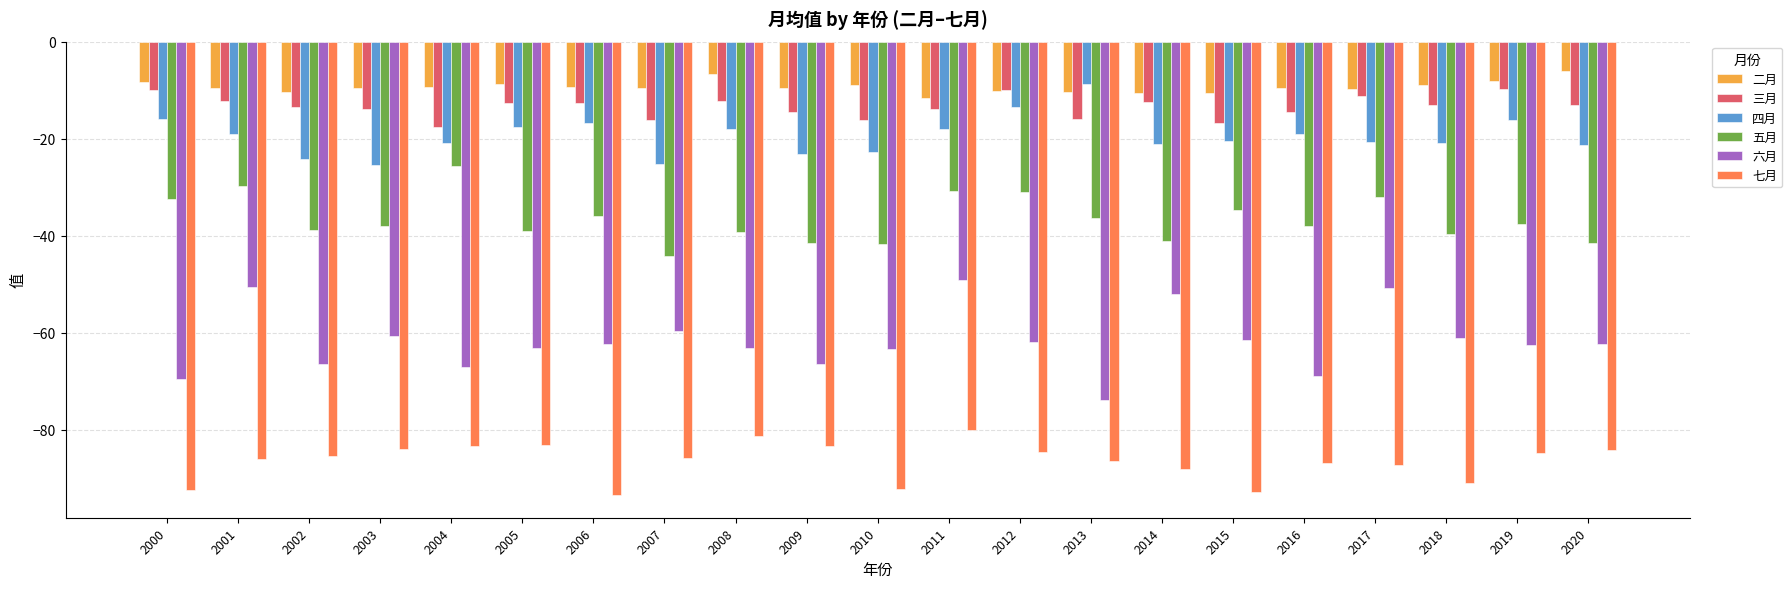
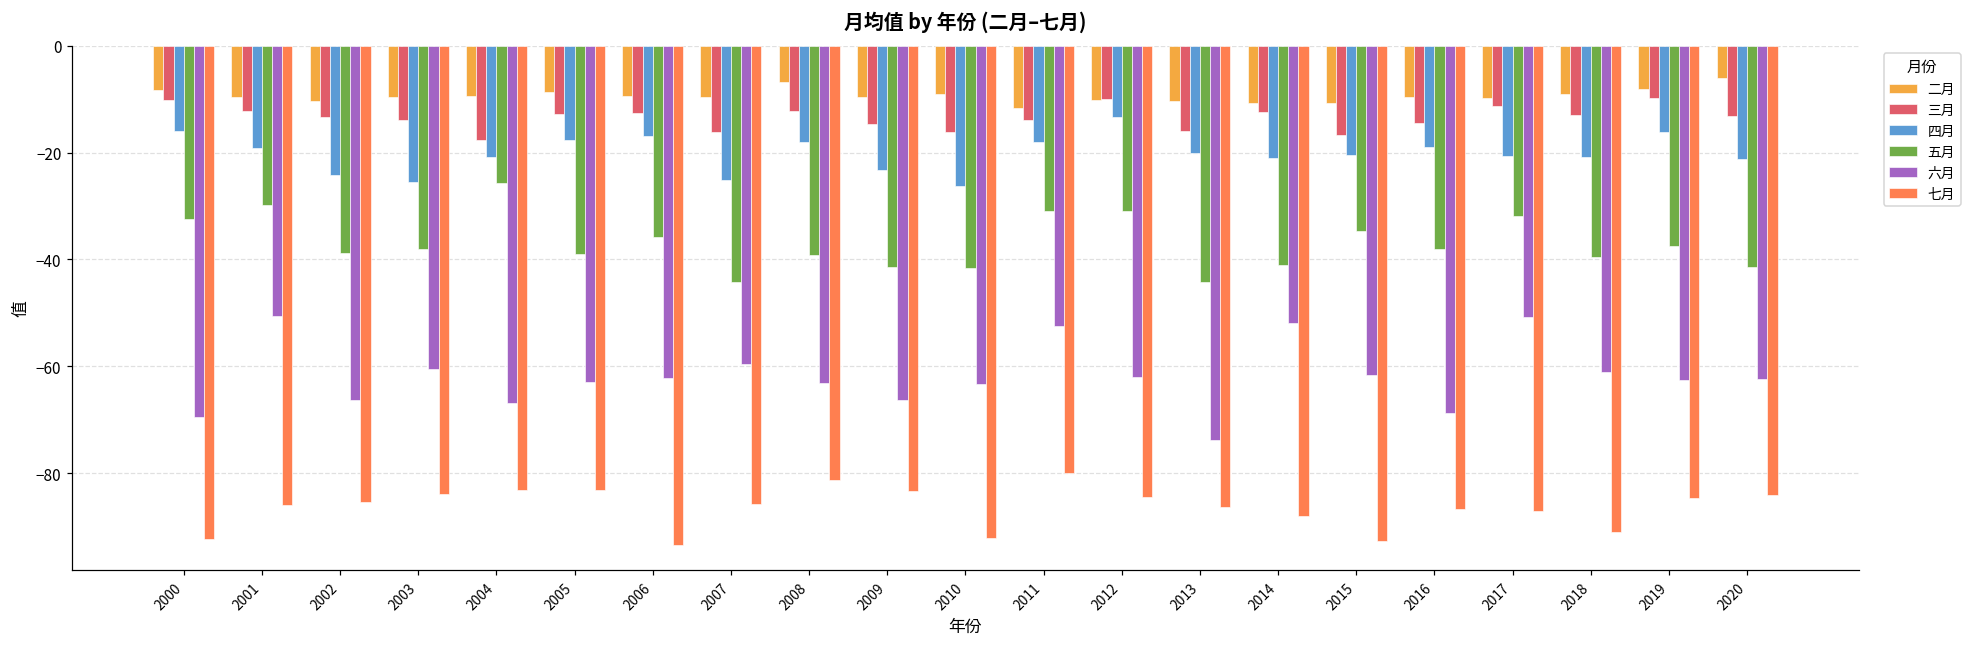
  {
    "四月": {
      "2000": -16,
      "2001": -19,
      "2002": -24,
      "2003": -25,
      "2004": -21,
      "2005": -18,
      "2006": -17,
      "2007": -25,
      "2008": -18,
      "2009": -23,
-     "2010": -23,
+     "2010": -26,
      "2011": -18,
      "2012": -13,
-     "2013": -9,
+     "2013": -20,
      "2014": -21,
      "2015": -20,
      "2016": -19,
      "2017": -21,
      "2018": -21,
      "2019": -16,
      "2020": -21
    },
    "五月": {
      "2000": -32,
      "2001": -30,
      "2002": -39,
      "2003": -38,
      "2004": -26,
      "2005": -39,
      "2006": -36,
      "2007": -44,
      "2008": -39,
      "2009": -41,
      "2010": -42,
      "2011": -31,
      "2012": -31,
-     "2013": -36,
+     "2013": -44,
      "2014": -41,
      "2015": -35,
      "2016": -38,
      "2017": -32,
      "2018": -40,
      "2019": -37,
      "2020": -41
    },
    "六月": {
      "2000": -70,
      "2001": -51,
      "2002": -66,
      "2003": -61,
      "2004": -67,
      "2005": -63,
      "2006": -62,
      "2007": -60,
      "2008": -63,
      "2009": -66,
      "2010": -63,
-     "2011": -49,
+     "2011": -53,
      "2012": -62,
      "2013": -74,
      "2014": -52,
      "2015": -62,
      "2016": -69,
      "2017": -51,
      "2018": -61,
      "2019": -62,
      "2020": -62
    }
  }
